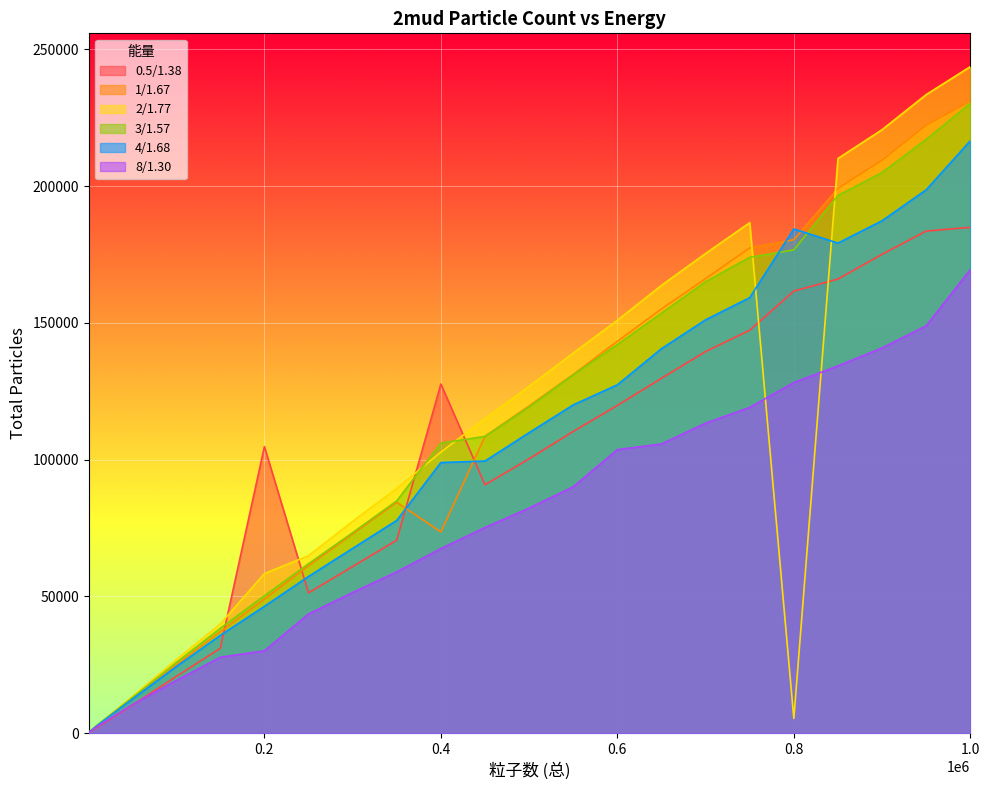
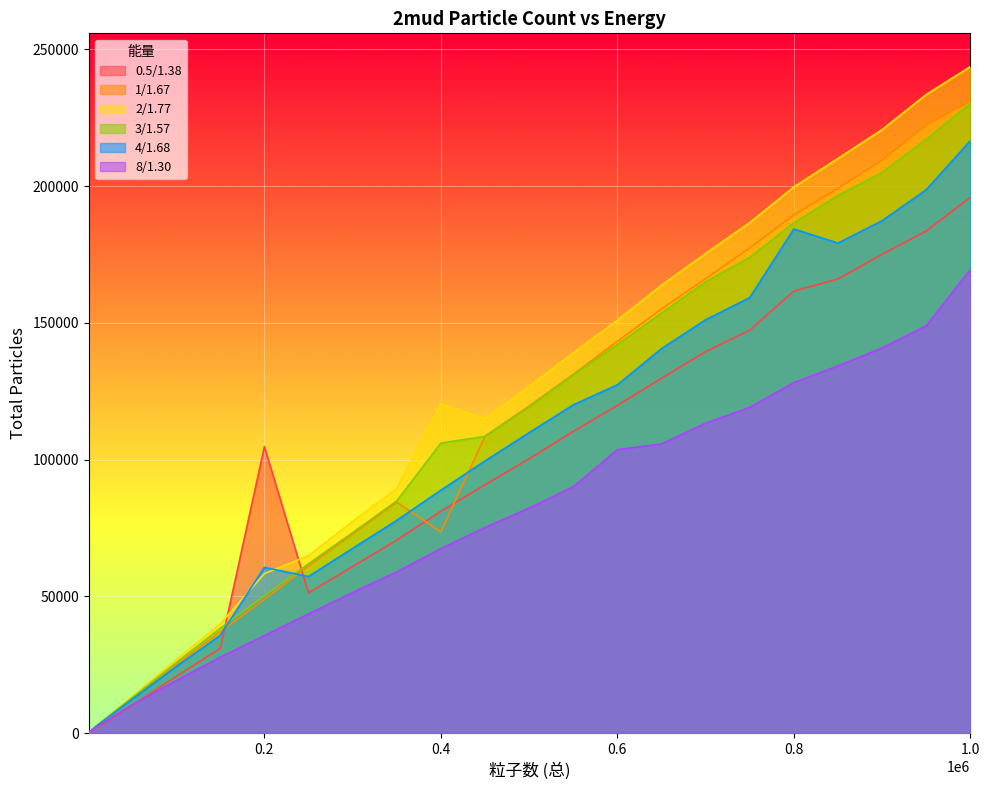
  {
    "0.5/1.38": {
      "0.2": 105000,
-     "0.4": 128000,
+     "0.4": 81000,
      "0.6": 120000,
      "0.8": 162000,
-     "1.0": 185000
+     "1.0": 196000
    },
    "1/1.67": {
      "0.2": 49000,
      "0.4": 74000,
      "0.6": 143000,
-     "0.8": 180000
+     "0.8": 189000
    },
    "2/1.77": {
      "0.2": 58000,
-     "0.4": 103000,
+     "0.4": 120000,
      "0.6": 151000,
-     "0.8": 5000,
+     "0.8": 200000,
      "1.0": 244000
    },
    "3/1.57": {
      "0.2": 50000,
      "0.4": 106000,
      "0.6": 142000,
-     "0.8": 177000
+     "0.8": 187000
    },
    "4/1.68": {
-     "0.2": 46000,
-     "0.4": 99000,
+     "0.2": 61000,
+     "0.4": 89000,
      "0.6": 127000,
      "0.8": 184000,
      "1.0": 217000
    },
    "8/1.30": {
-     "0.2": 30000,
+     "0.2": 36000,
      "0.4": 68000,
      "0.6": 104000,
      "0.8": 128000,
      "1.0": 170000
    }
  }
